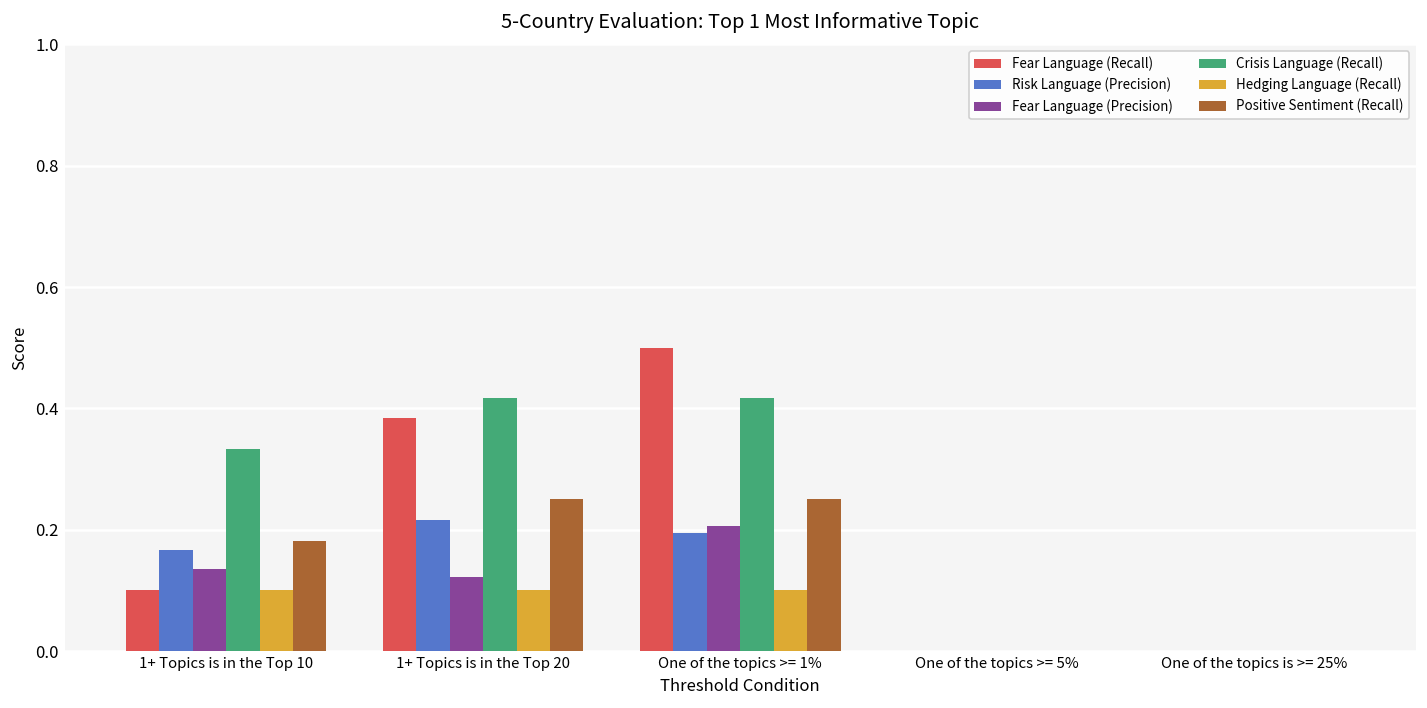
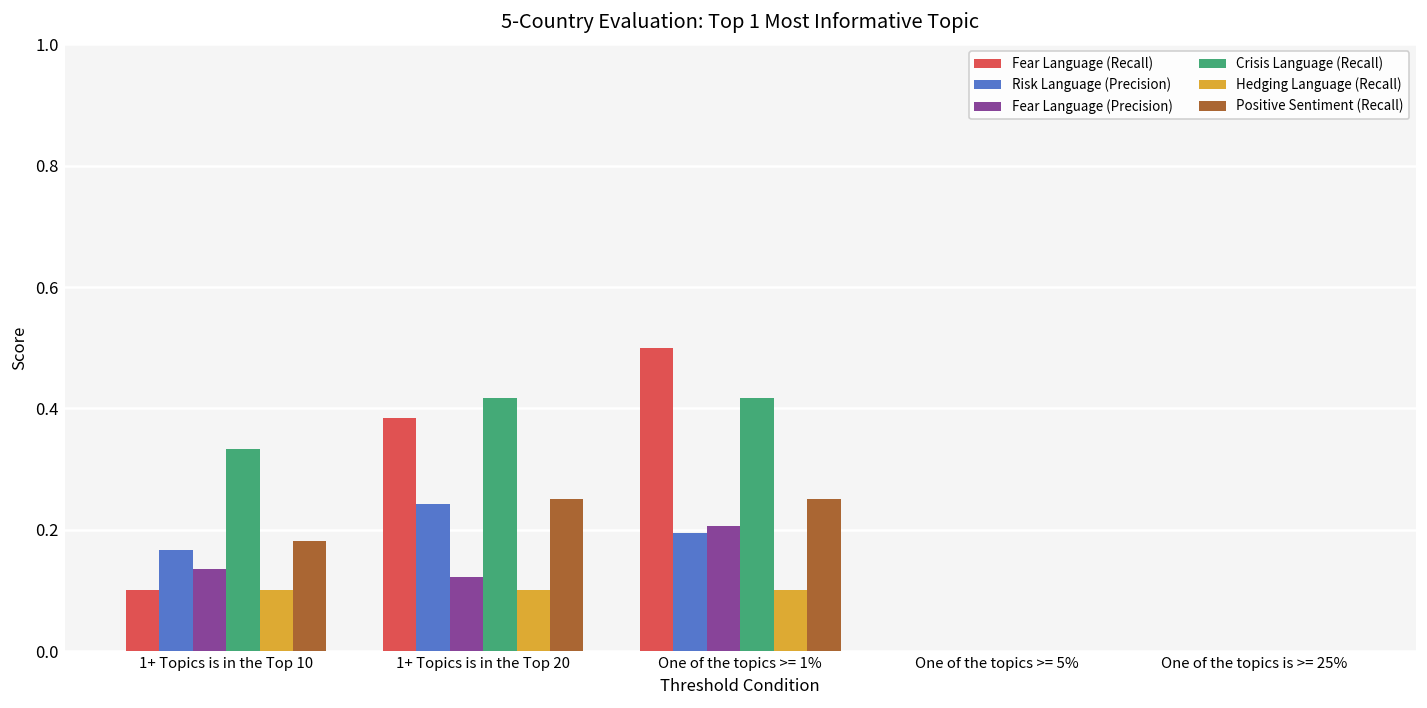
  {
    "Fear Language (Recall)": {
      "1+ Topics is in the Top 10": 0.10,
      "1+ Topics is in the Top 20": 0.38,
      "One of the topics >= 1%": 0.50,
      "One of the topics >= 5%": 0.00,
      "One of the topics is >= 25%": 0.00
    },
    "Risk Language (Precision)": {
      "1+ Topics is in the Top 10": 0.17,
-     "1+ Topics is in the Top 20": 0.22,
+     "1+ Topics is in the Top 20": 0.24,
      "One of the topics >= 1%": 0.19,
      "One of the topics >= 5%": 0.00,
      "One of the topics is >= 25%": 0.00
    },
    "Fear Language (Precision)": {
      "1+ Topics is in the Top 10": 0.13,
      "1+ Topics is in the Top 20": 0.12,
      "One of the topics >= 1%": 0.21,
      "One of the topics >= 5%": 0.00,
      "One of the topics is >= 25%": 0.00
    },
    "Crisis Language (Recall)": {
      "1+ Topics is in the Top 10": 0.33,
      "1+ Topics is in the Top 20": 0.42,
      "One of the topics >= 1%": 0.42,
      "One of the topics >= 5%": 0.00,
      "One of the topics is >= 25%": 0.00
    },
    "Hedging Language (Recall)": {
      "1+ Topics is in the Top 10": 0.10,
      "1+ Topics is in the Top 20": 0.10,
      "One of the topics >= 1%": 0.10,
      "One of the topics >= 5%": 0.00,
      "One of the topics is >= 25%": 0.00
    },
    "Positive Sentiment (Recall)": {
      "1+ Topics is in the Top 10": 0.18,
      "1+ Topics is in the Top 20": 0.25,
      "One of the topics >= 1%": 0.25,
      "One of the topics >= 5%": 0.00,
      "One of the topics is >= 25%": 0.00
    }
  }
